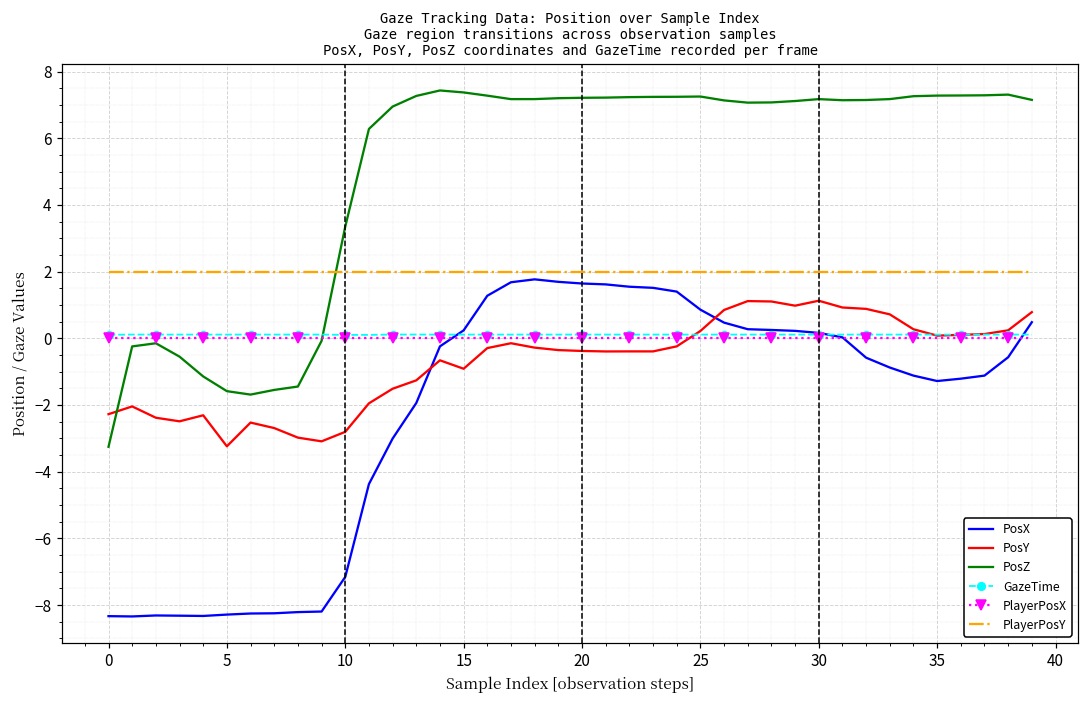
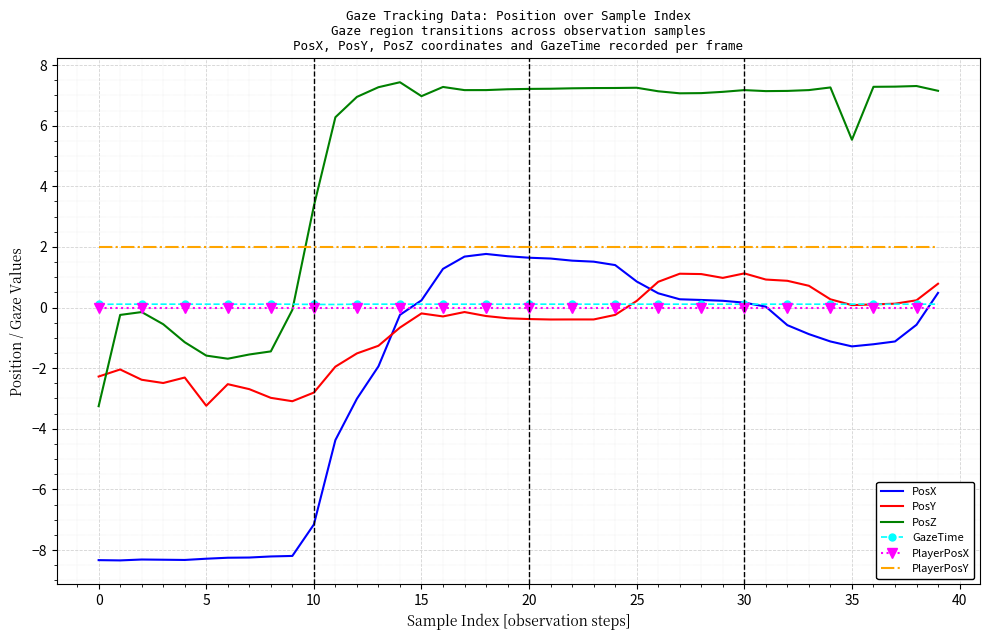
  {
    "PosX": {
      "0": -8.3,
      "5": -8.3,
      "10": -7.2,
      "15": 0.2,
      "20": 1.6,
      "25": 0.9,
      "35": -1.3
    },
    "PosY": {
      "0": -2.3,
      "5": -3.2,
      "10": -2.8,
-     "15": -0.9,
+     "15": -0.2,
      "20": -0.4,
      "25": 0.2,
      "30": 1.1
    },
    "PosZ": {
      "0": -3.3,
      "5": -1.6,
      "10": 3.3,
-     "15": 7.4,
+     "15": 7.0,
      "20": 7.2,
      "25": 7.3,
      "30": 7.2,
-     "35": 7.3
+     "35": 5.5
    },
    "GazeTime": {
      "0": 0.1,
      "5": 0.1,
      "10": 0.1,
      "15": 0.1,
      "20": 0.1,
      "25": 0.1
    },
    "PlayerPosX": {
      "0": 0.0,
      "5": 0.0,
      "10": 0.0,
      "15": 0.0,
      "20": 0.0,
      "25": 0.0,
      "30": 0.0
    },
    "PlayerPosY": {
      "0": 2.0,
      "5": 2.0,
      "10": 2.0,
      "15": 2.0,
      "20": 2.0,
      "25": 2.0,
      "30": 2.0,
      "35": 2.0
    }
  }
